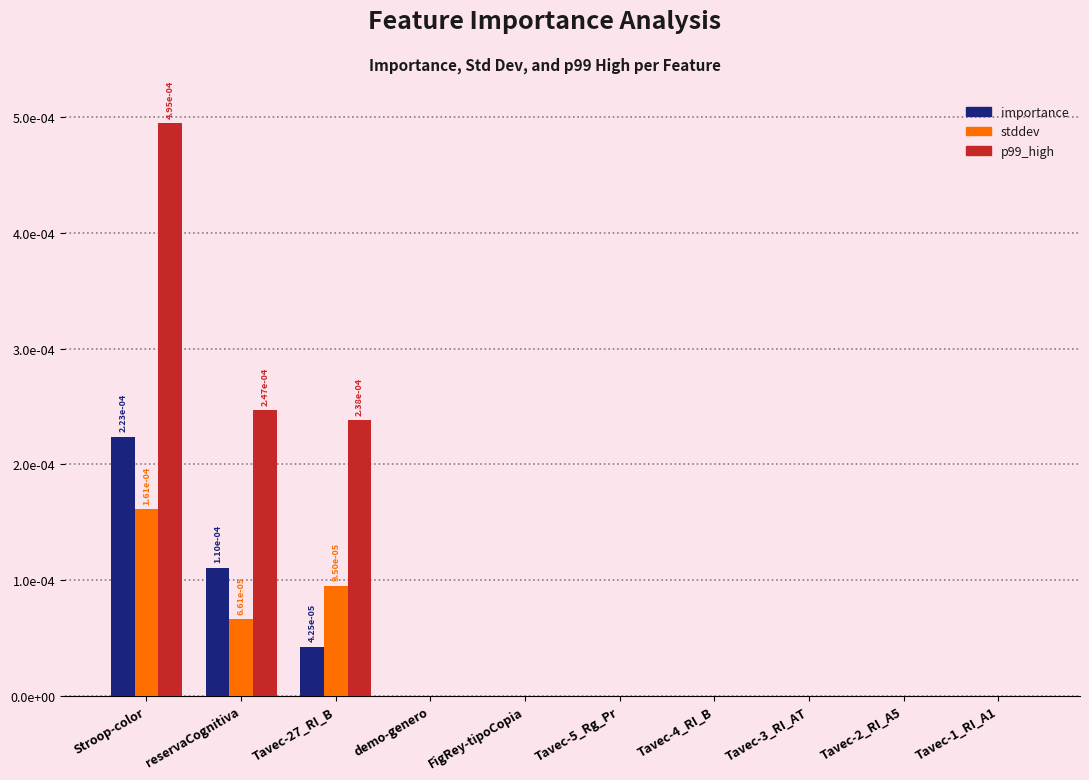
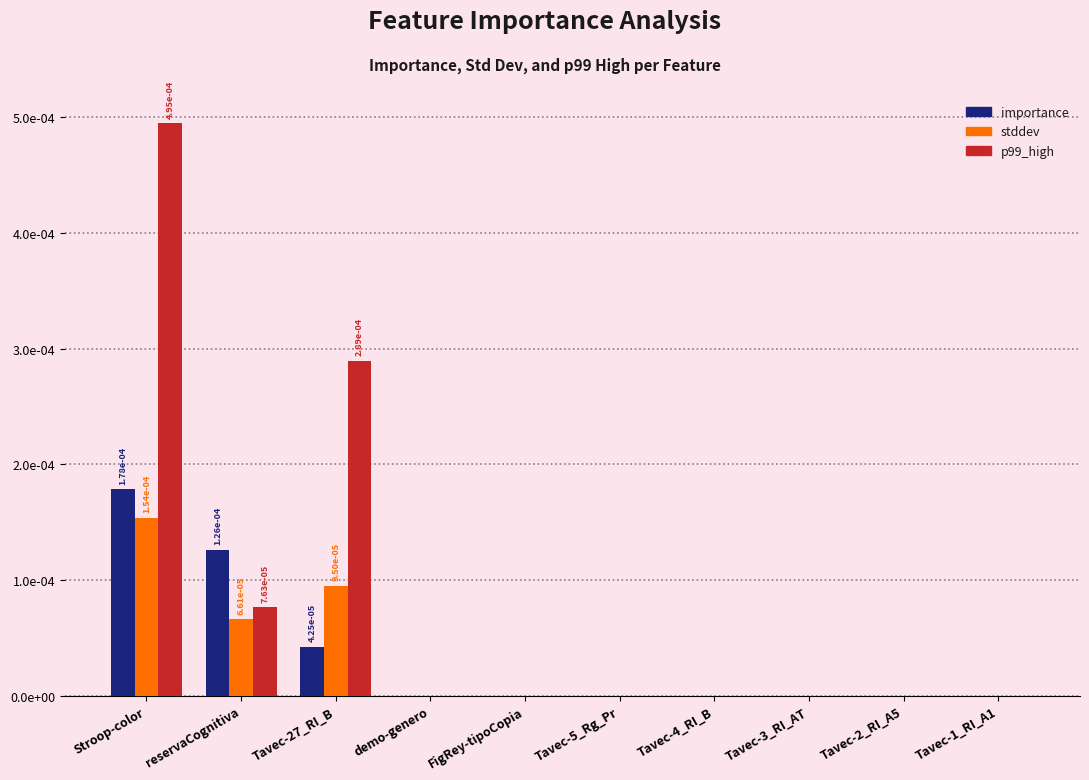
  {
    "importance": {
-     "Stroop-color": "2.23e-04",
-     "reservaCognitiva": "1.10e-04",
+     "Stroop-color": "1.78e-04",
+     "reservaCognitiva": "1.26e-04",
      "Tavec-27_RI_B": "4.25e-05"
    },
    "stddev": {
-     "Stroop-color": "1.61e-04",
+     "Stroop-color": "1.54e-04",
      "reservaCognitiva": "6.61e-05",
      "Tavec-27_RI_B": "9.50e-05"
    },
    "p99_high": {
      "Stroop-color": "4.95e-04",
-     "reservaCognitiva": "2.47e-04",
-     "Tavec-27_RI_B": "2.38e-04"
+     "reservaCognitiva": "7.63e-05",
+     "Tavec-27_RI_B": "2.89e-04"
    }
  }
